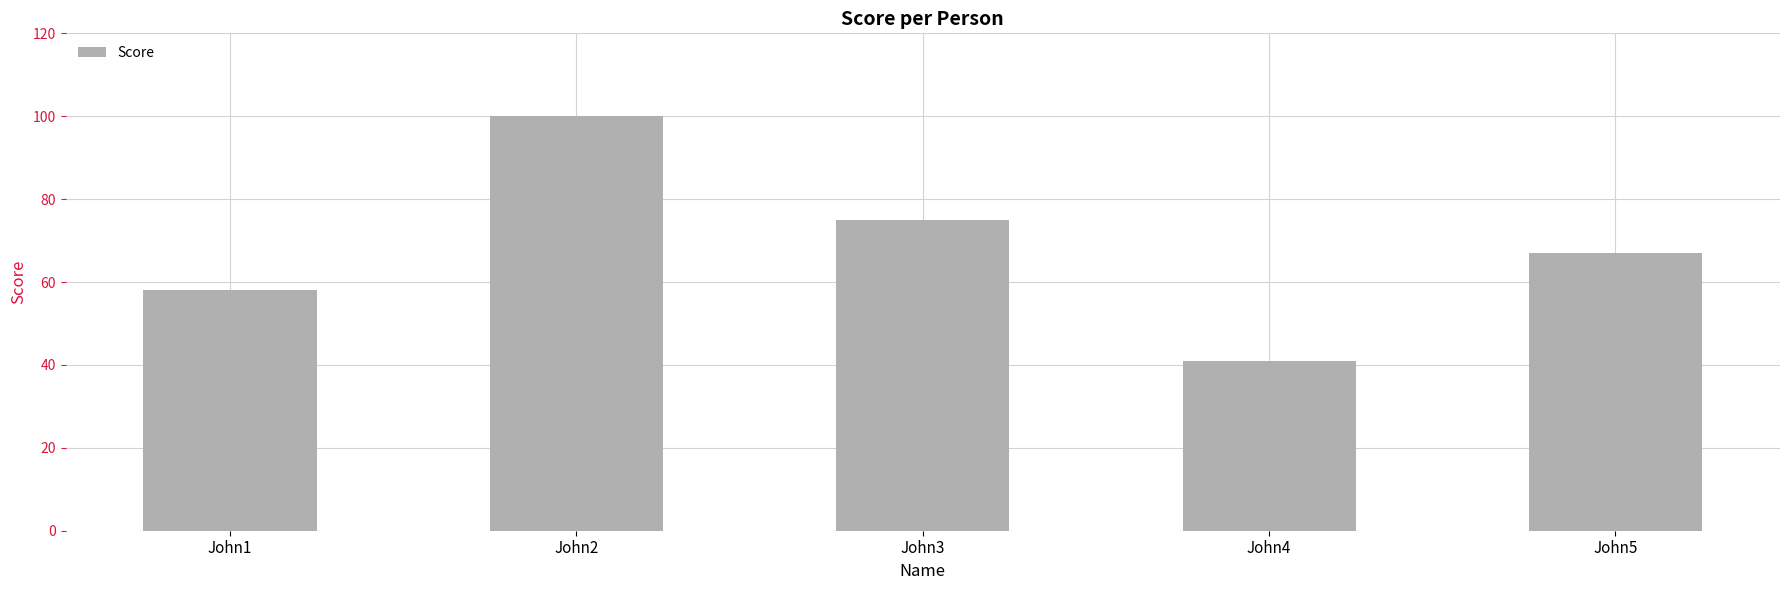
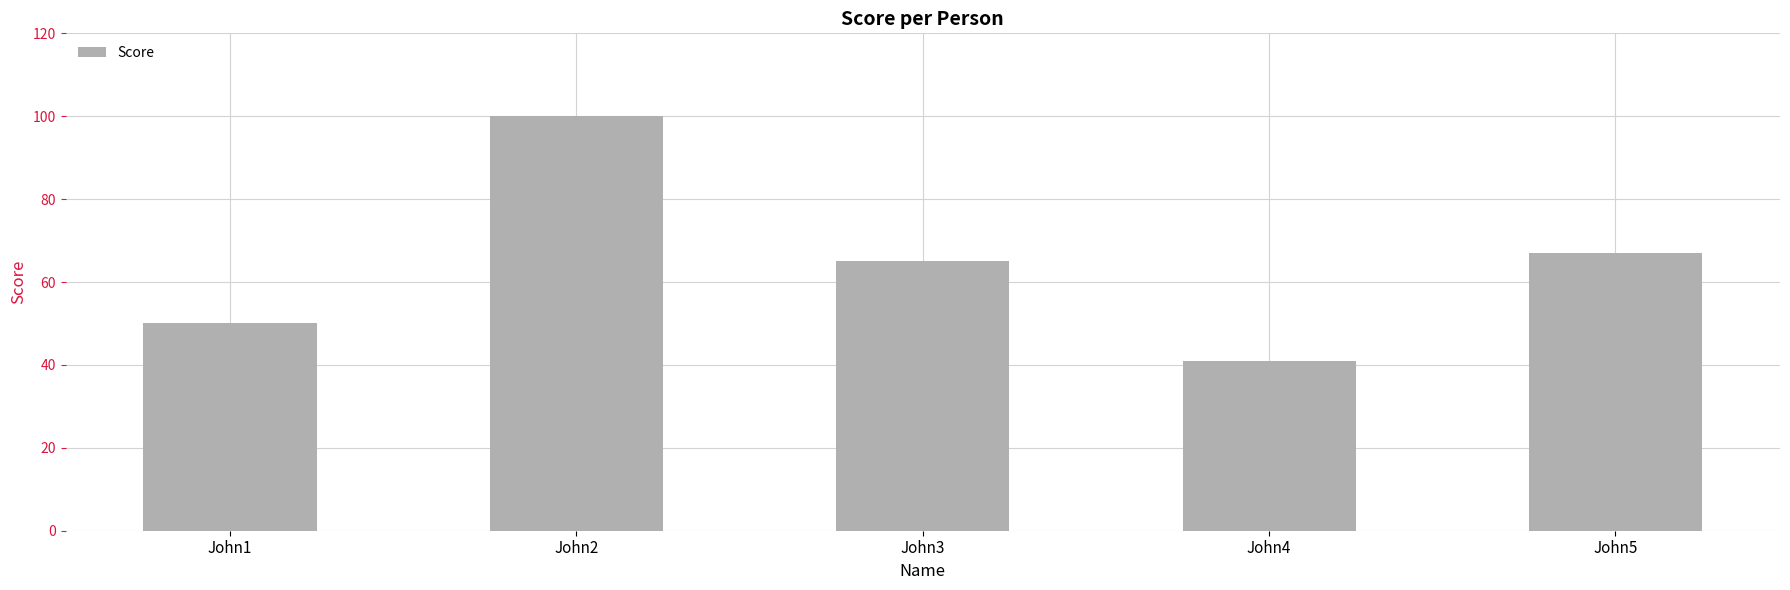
  {
-   "John1": 58,
+   "John1": 50,
    "John2": 100,
-   "John3": 75,
+   "John3": 65,
    "John4": 41,
    "John5": 67
  }
